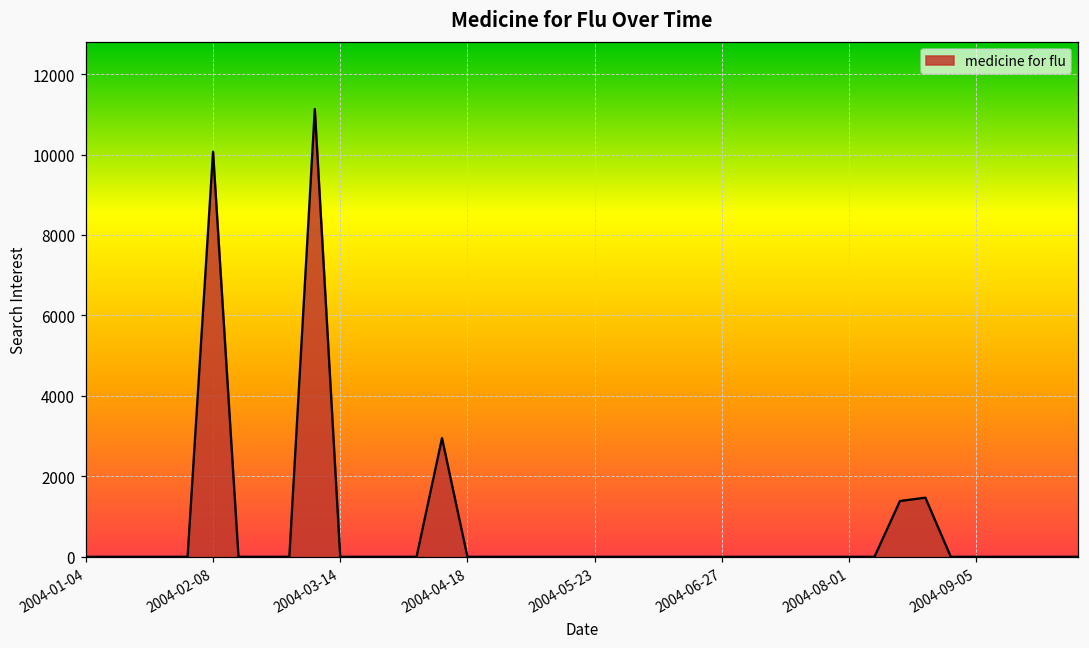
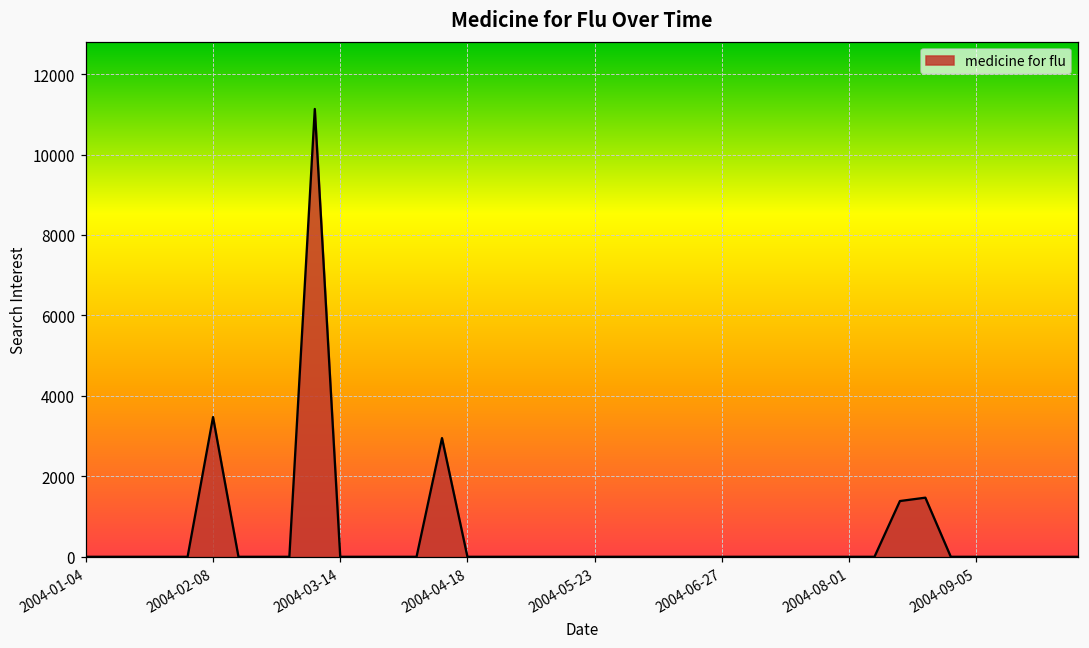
  {
    "2004-01-04": 0,
-   "2004-02-08": 10100,
+   "2004-02-08": 3500,
    "2004-03-14": 0,
    "2004-04-18": 0,
    "2004-05-23": 0,
    "2004-06-27": 0,
    "2004-08-01": 0,
    "2004-09-05": 0
  }
